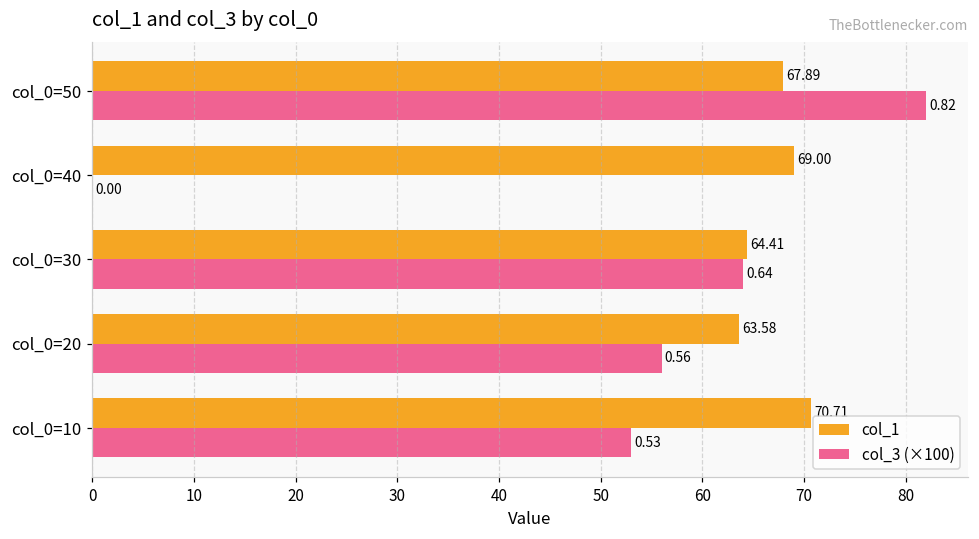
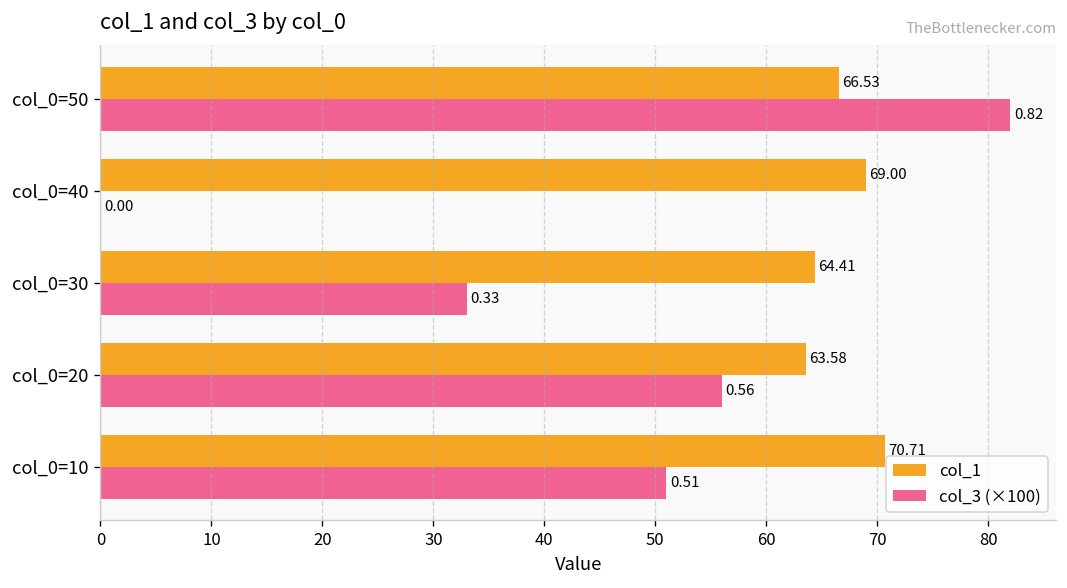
  {
    "col_1": {
-     "col_0=50": 67.89,
+     "col_0=50": 66.53,
      "col_0=40": 69.00,
      "col_0=30": 64.41,
      "col_0=20": 63.58
    },
    "col_3 (×100)": {
      "col_0=40": 0.00,
-     "col_0=30": 0.64,
-     "col_0=10": 0.53
+     "col_0=30": 0.33,
+     "col_0=10": 0.51
    }
  }
